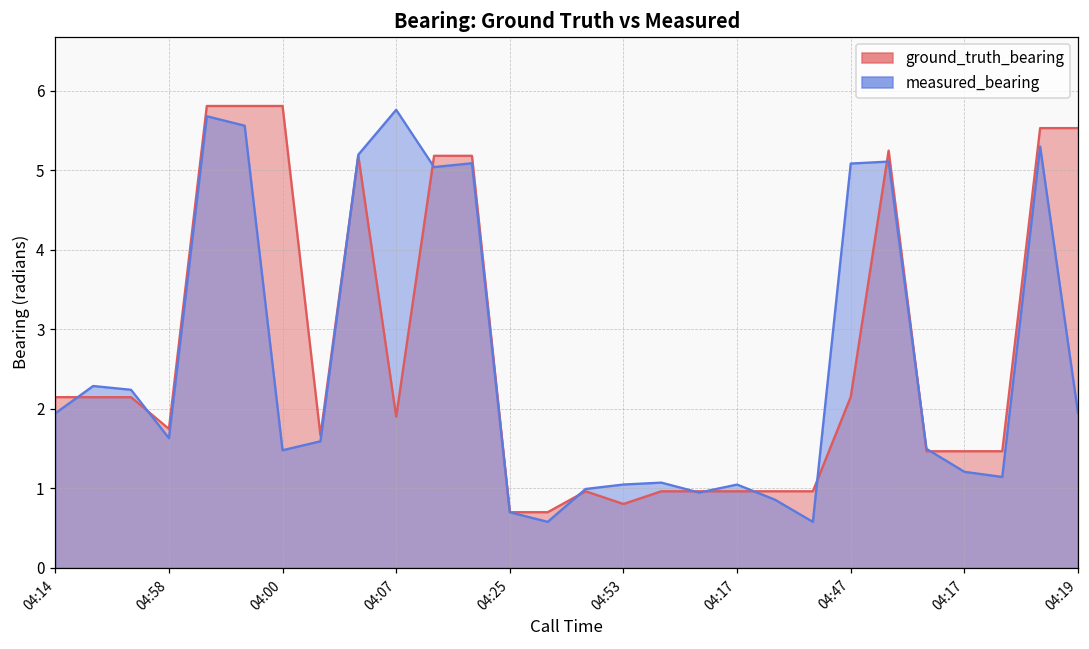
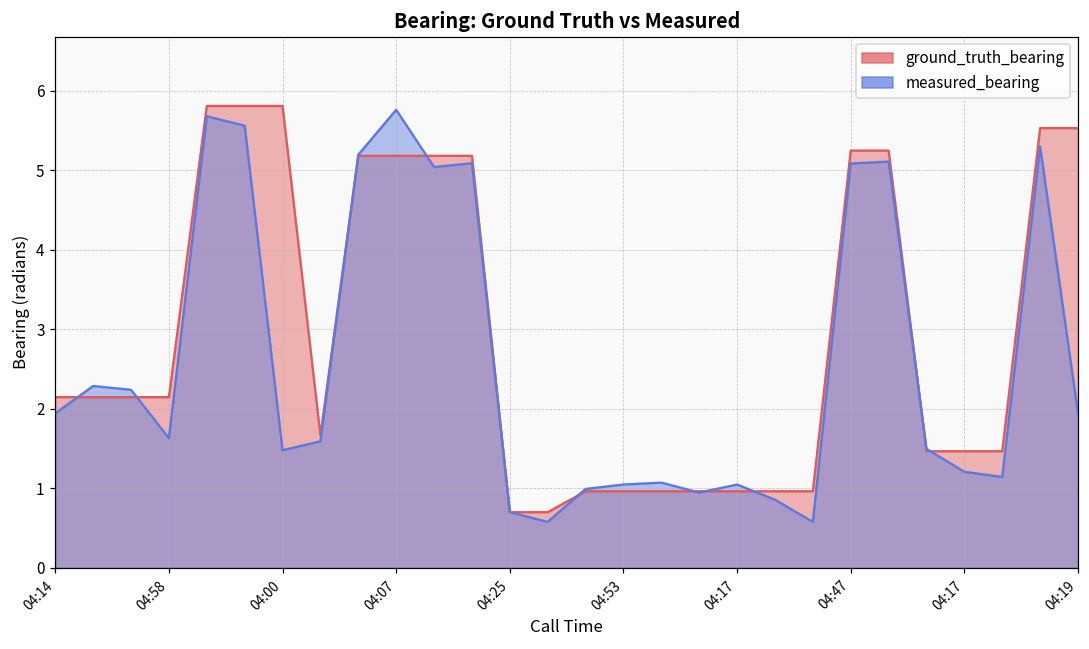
  {
    "ground_truth_bearing": {
-     "04:58": 1.7,
+     "04:58": 2.1,
      "04:00": 5.8,
-     "04:07": 1.9,
-     "04:53": 0.8,
-     "04:47": 2.2,
+     "04:07": 5.2,
+     "04:53": 1.0,
+     "04:47": 5.2,
      "04:19": 5.5
    },
    "measured_bearing": {
      "04:58": 1.6,
      "04:00": 1.5,
      "04:07": 5.8,
      "04:53": 1.0,
      "04:47": 5.1,
      "04:19": 1.9
    }
  }
